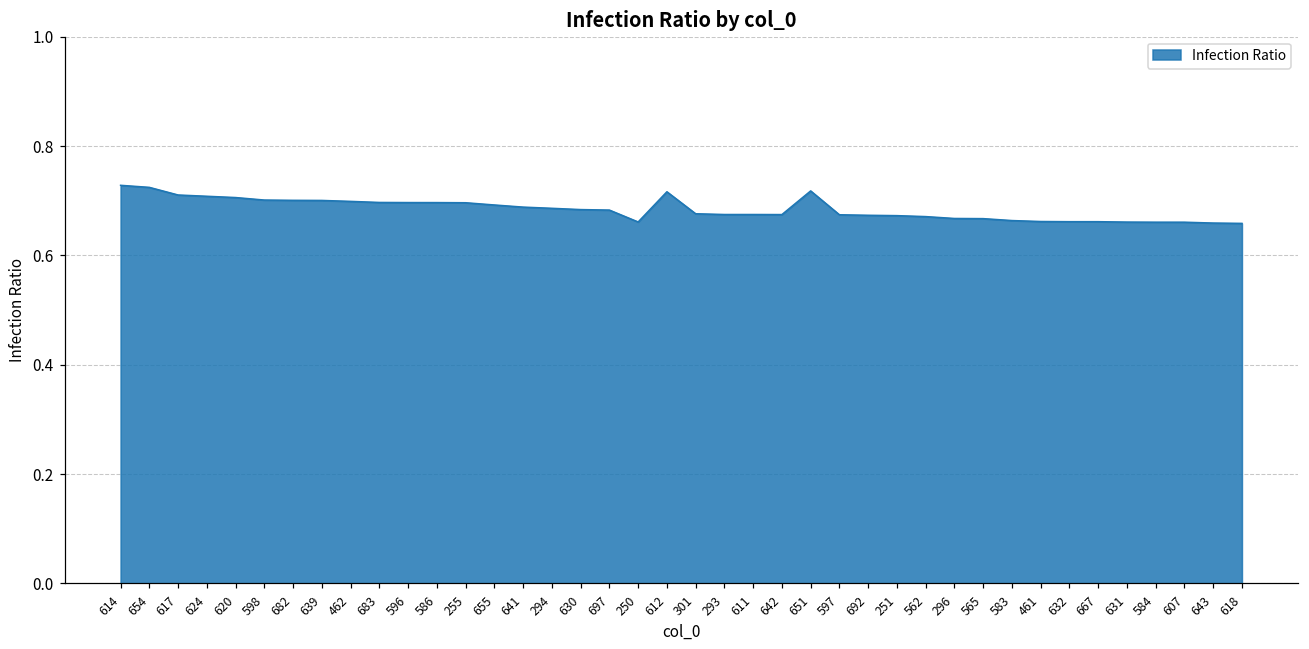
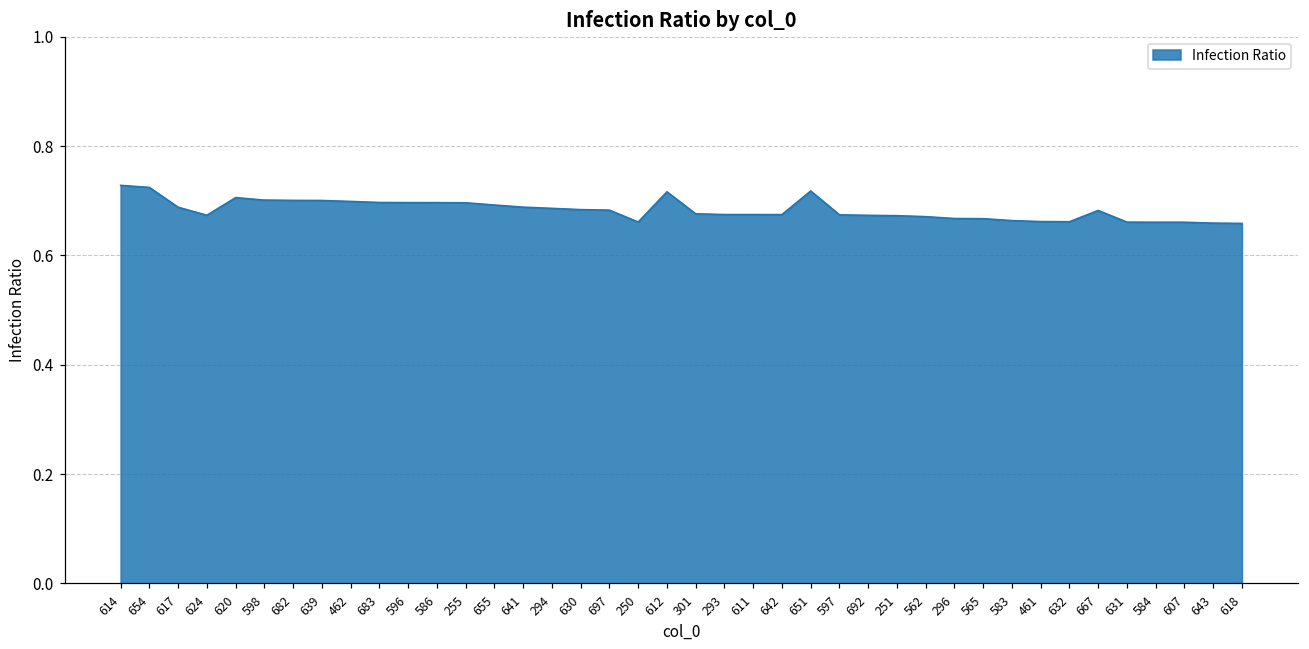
  {
    "614": 0.73,
    "654": 0.72,
-   "617": 0.71,
-   "624": 0.71,
+   "617": 0.69,
+   "624": 0.67,
    "620": 0.71,
    "598": 0.70,
    "682": 0.70,
    "639": 0.70,
    "462": 0.70,
    "683": 0.70,
    "596": 0.70,
    "586": 0.70,
    "255": 0.70,
    "655": 0.69,
    "641": 0.69,
    "294": 0.69,
    "630": 0.68,
    "697": 0.68,
    "250": 0.66,
    "612": 0.72,
    "301": 0.68,
    "293": 0.67,
    "611": 0.67,
    "642": 0.67,
    "651": 0.72,
    "597": 0.67,
    "692": 0.67,
    "251": 0.67,
    "562": 0.67,
    "296": 0.67,
    "565": 0.67,
    "583": 0.66,
    "461": 0.66,
    "632": 0.66,
-   "667": 0.66,
+   "667": 0.68,
    "631": 0.66,
    "584": 0.66,
    "607": 0.66,
    "643": 0.66,
    "618": 0.66
  }
